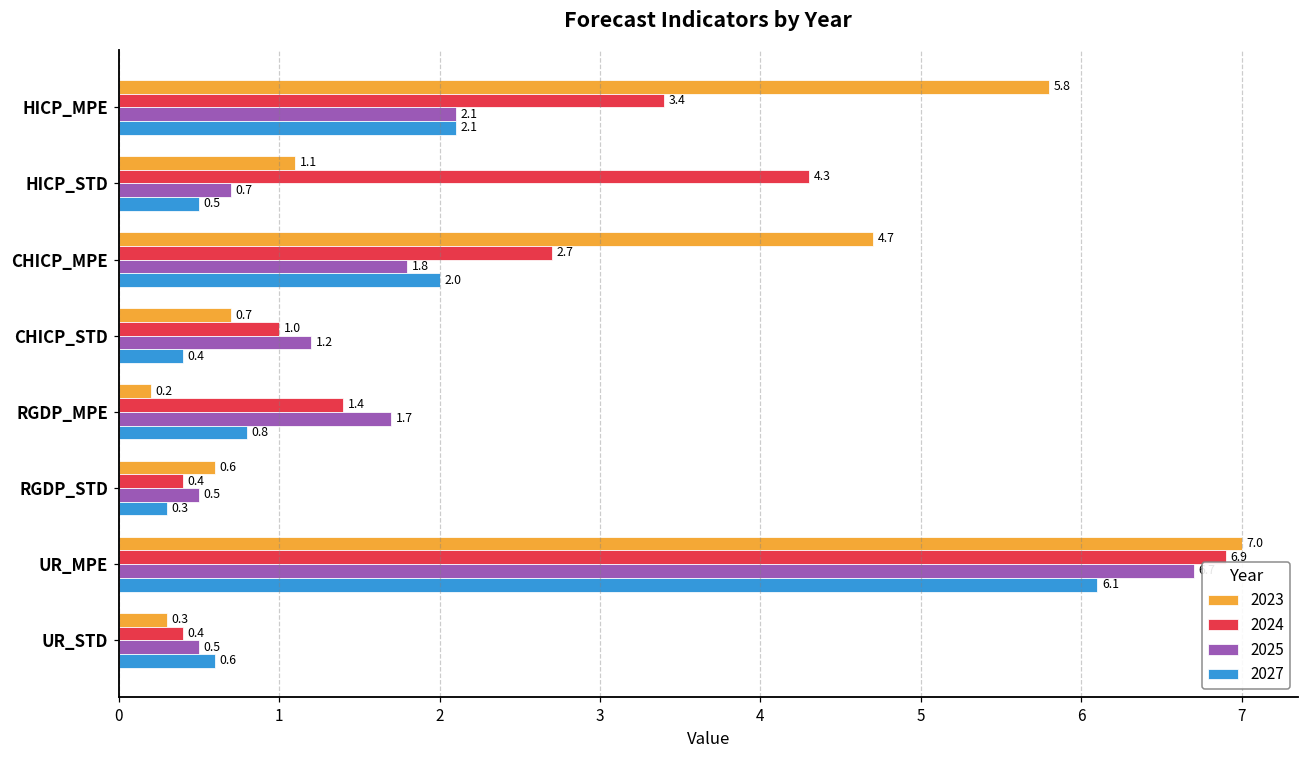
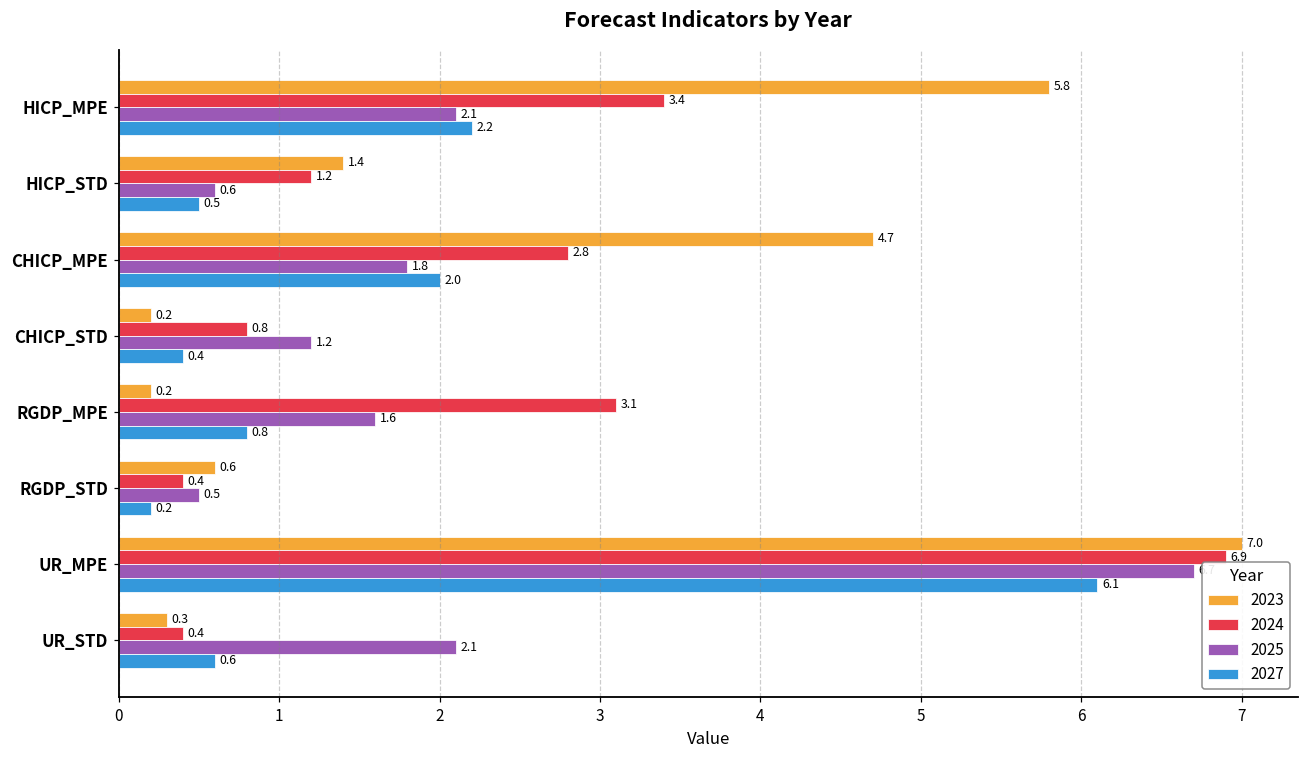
  {
    "2023": {
      "HICP_MPE": 5.8,
-     "HICP_STD": 1.1,
+     "HICP_STD": 1.4,
      "CHICP_MPE": 4.7,
-     "CHICP_STD": 0.7,
+     "CHICP_STD": 0.2,
      "RGDP_MPE": 0.2,
      "RGDP_STD": 0.6,
      "UR_MPE": 7.0,
      "UR_STD": 0.3
    },
    "2024": {
      "HICP_MPE": 3.4,
-     "HICP_STD": 4.3,
-     "CHICP_MPE": 2.7,
-     "CHICP_STD": 1.0,
-     "RGDP_MPE": 1.4,
+     "HICP_STD": 1.2,
+     "CHICP_MPE": 2.8,
+     "CHICP_STD": 0.8,
+     "RGDP_MPE": 3.1,
      "RGDP_STD": 0.4,
      "UR_MPE": 6.9,
      "UR_STD": 0.4
    },
    "2025": {
      "HICP_MPE": 2.1,
-     "HICP_STD": 0.7,
+     "HICP_STD": 0.6,
      "CHICP_MPE": 1.8,
      "CHICP_STD": 1.2,
-     "RGDP_MPE": 1.7,
+     "RGDP_MPE": 1.6,
      "RGDP_STD": 0.5,
-     "UR_STD": 0.5
+     "UR_STD": 2.1
    },
    "2027": {
-     "HICP_MPE": 2.1,
+     "HICP_MPE": 2.2,
      "HICP_STD": 0.5,
      "CHICP_MPE": 2.0,
      "CHICP_STD": 0.4,
      "RGDP_MPE": 0.8,
-     "RGDP_STD": 0.3,
+     "RGDP_STD": 0.2,
      "UR_MPE": 6.1,
      "UR_STD": 0.6
    }
  }
